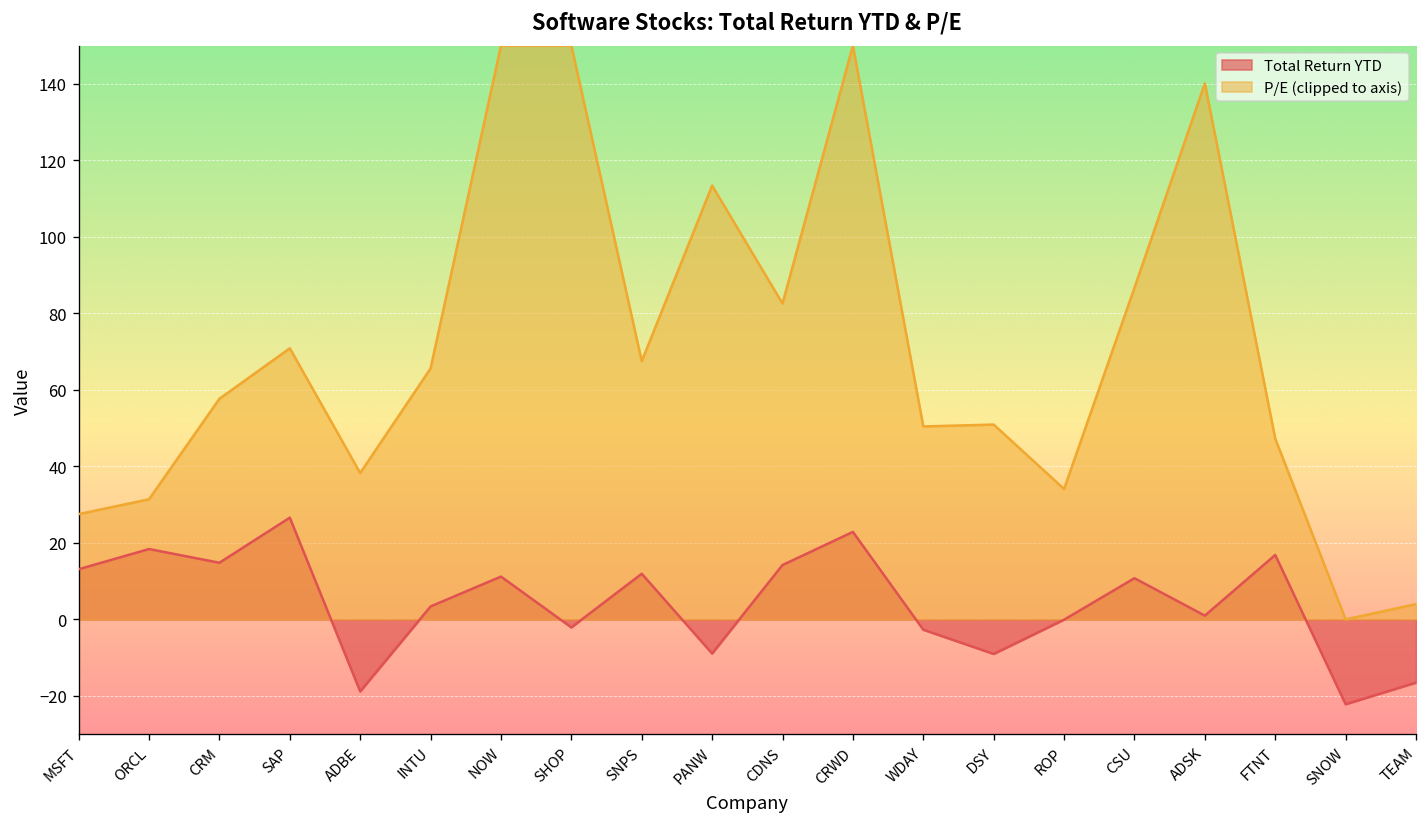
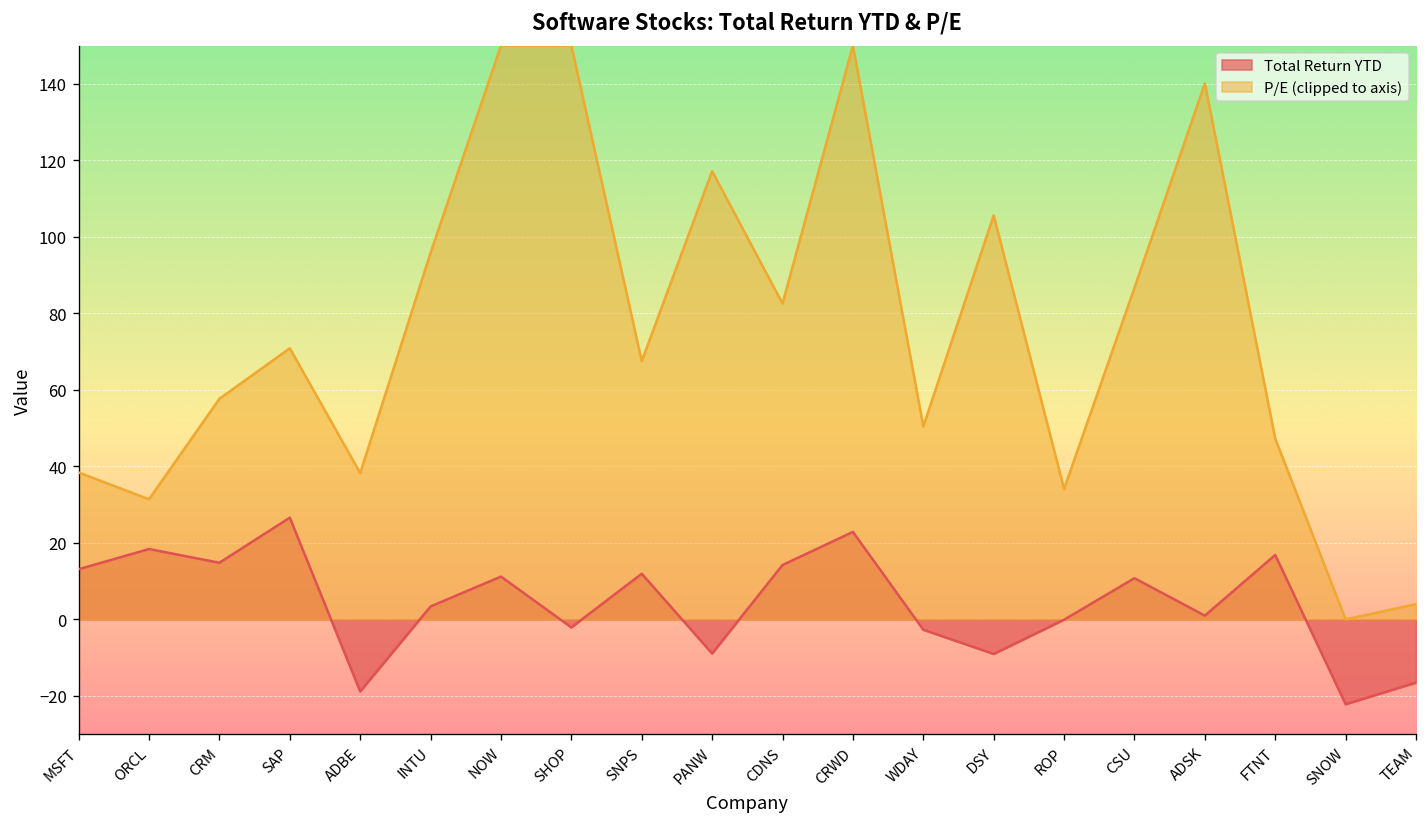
  {
    "P/E (clipped to axis)": {
-     "MSFT": 28,
+     "MSFT": 38,
      "ORCL": 31,
      "CRM": 58,
      "SAP": 71,
      "ADBE": 38,
-     "INTU": 66,
+     "INTU": 96,
      "NOW": 150,
      "SHOP": 150,
      "SNPS": 67,
-     "PANW": 113,
+     "PANW": 117,
      "CDNS": 83,
      "CRWD": 150,
      "WDAY": 50,
-     "DSY": 51,
+     "DSY": 106,
      "ROP": 34,
      "CSU": 87,
      "ADSK": 140,
      "FTNT": 47,
      "TEAM": 4
    }
  }
